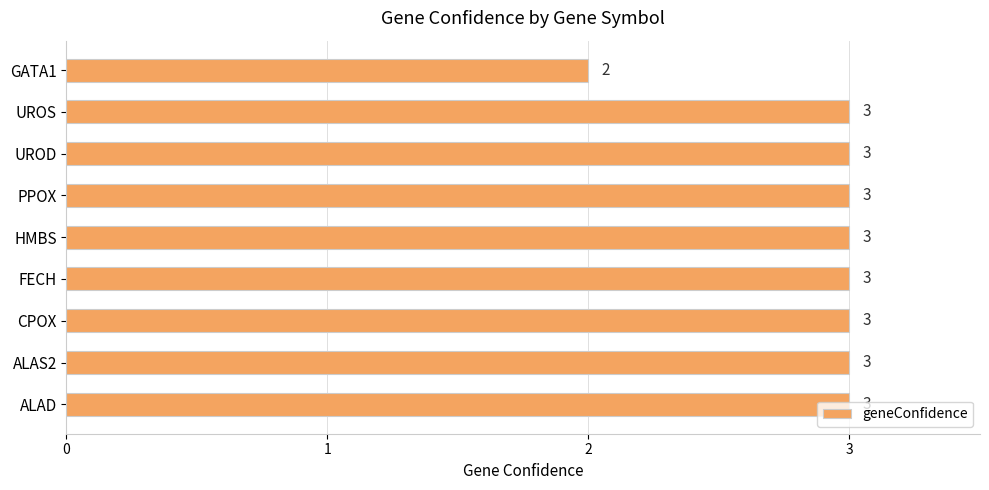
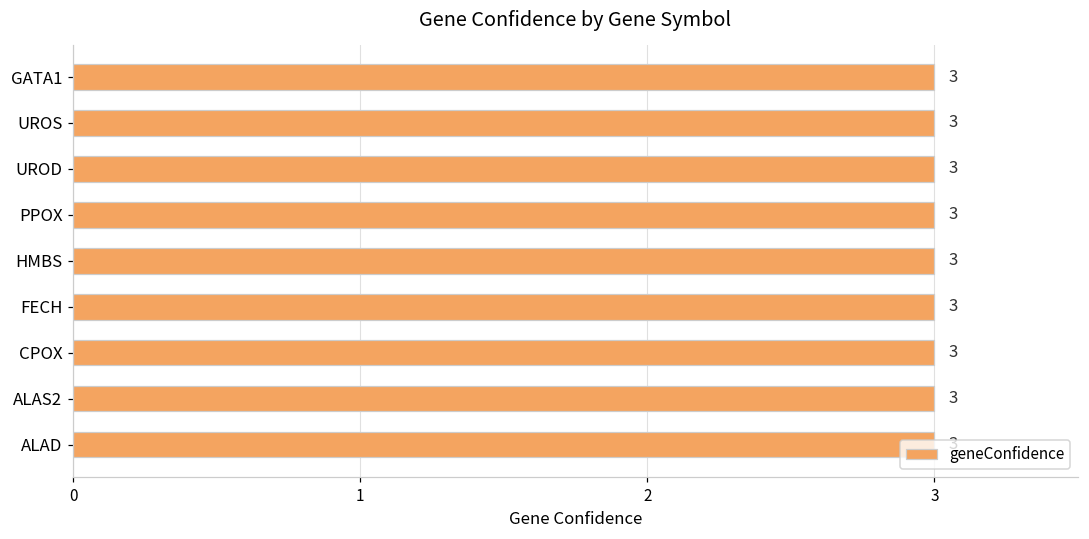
  {
-   "GATA1": 2,
+   "GATA1": 3,
    "UROS": 3,
    "UROD": 3,
    "PPOX": 3,
    "HMBS": 3,
    "FECH": 3,
    "CPOX": 3,
    "ALAS2": 3
  }
